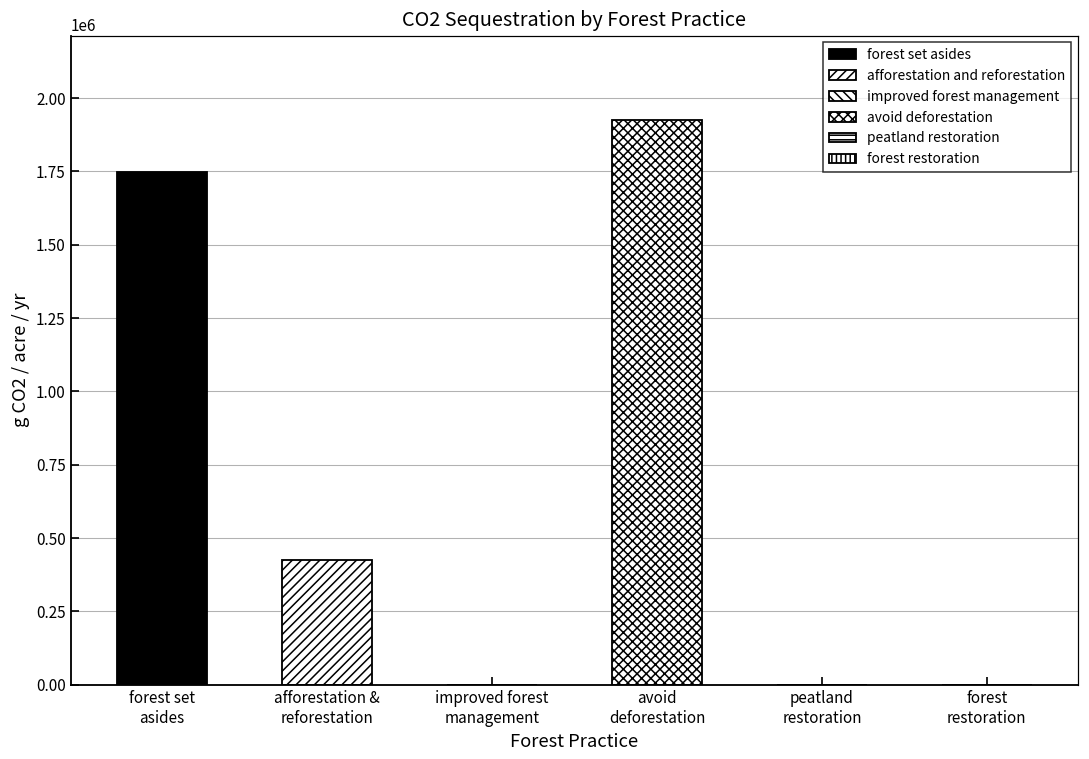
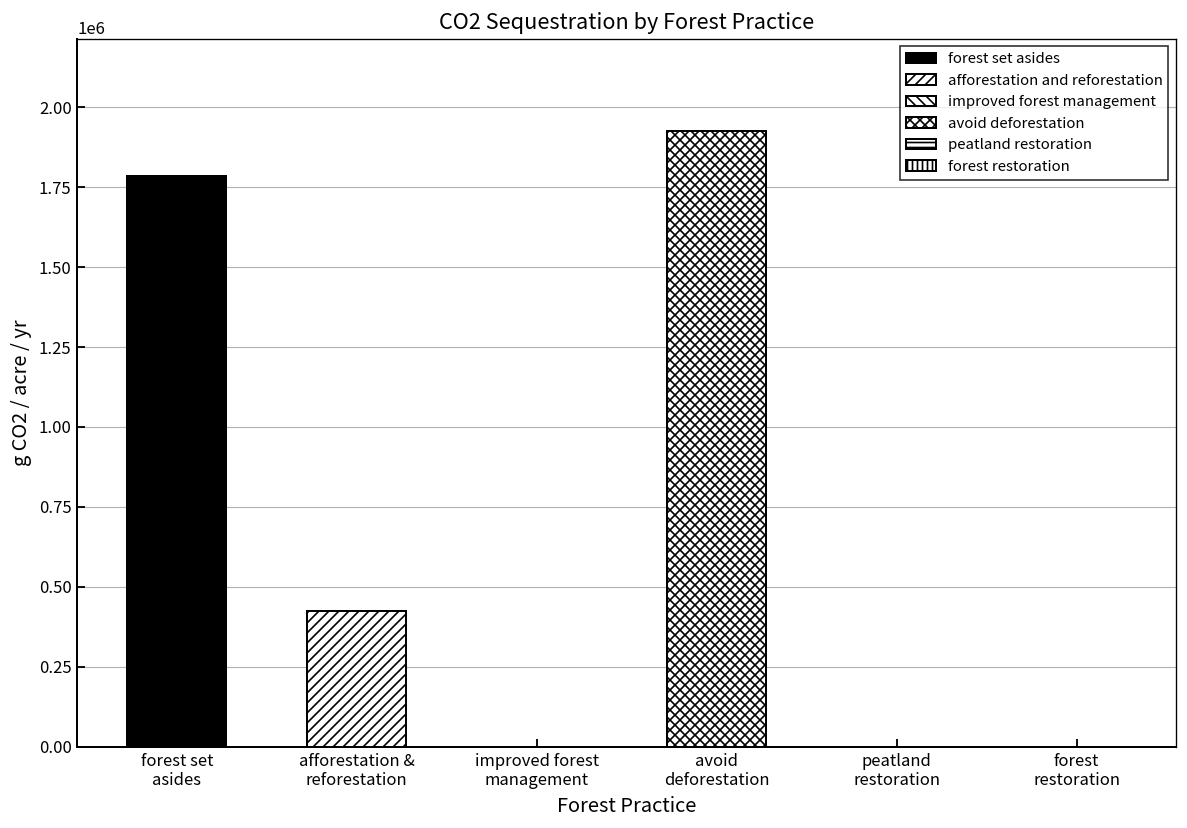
  {
-   "forest set asides": 1750000,
+   "forest set asides": 1780000,
    "afforestation & reforestation": 420000,
    "improved forest management": 0,
    "avoid deforestation": 1920000,
    "peatland restoration": 0,
    "forest restoration": 0
  }
